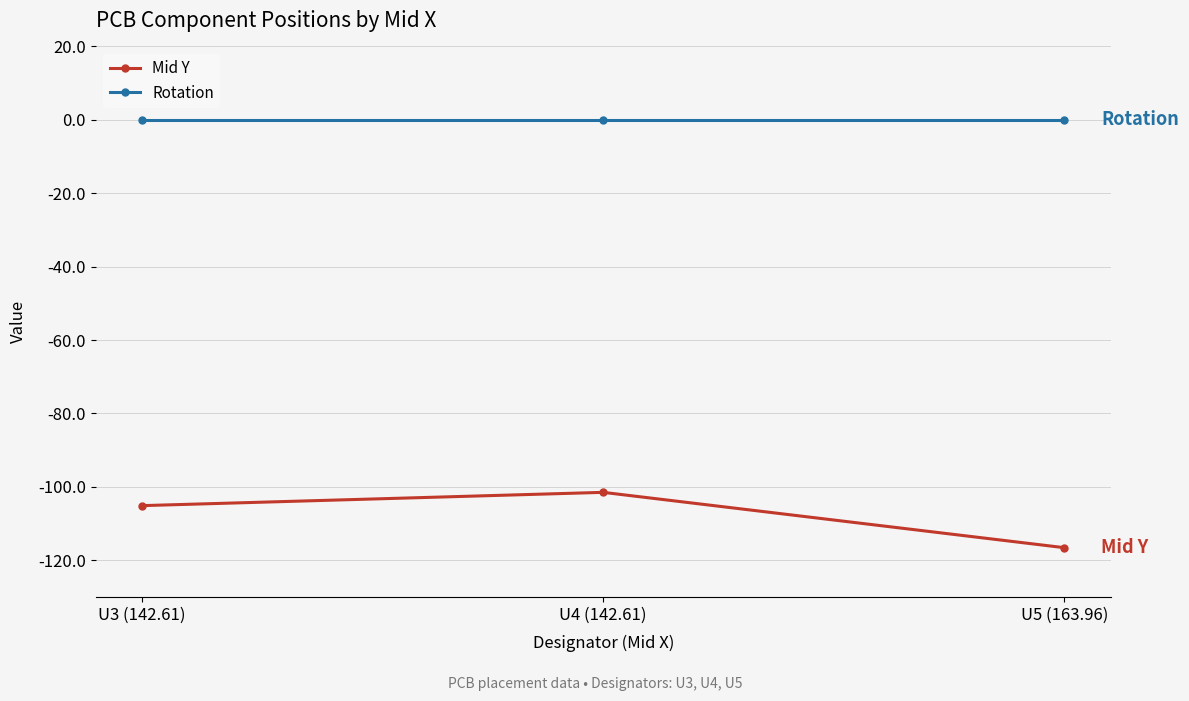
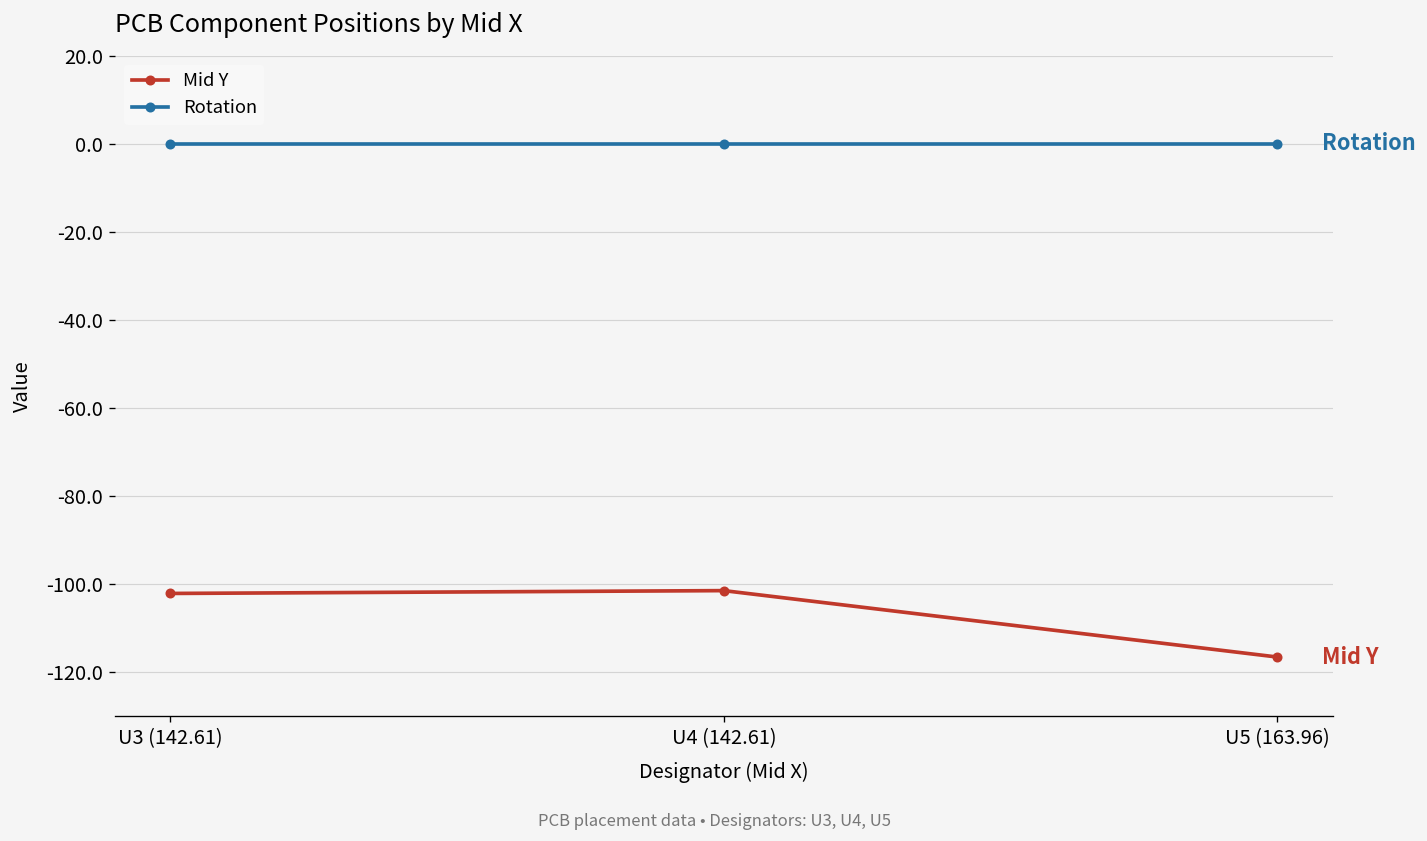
  {
    "Mid Y": {
-     "U3 (142.61)": -105,
+     "U3 (142.61)": -102,
      "U4 (142.61)": -102,
      "U5 (163.96)": -117
    },
    "Rotation": {
      "U3 (142.61)": 0,
      "U4 (142.61)": 0,
      "U5 (163.96)": 0
    }
  }
